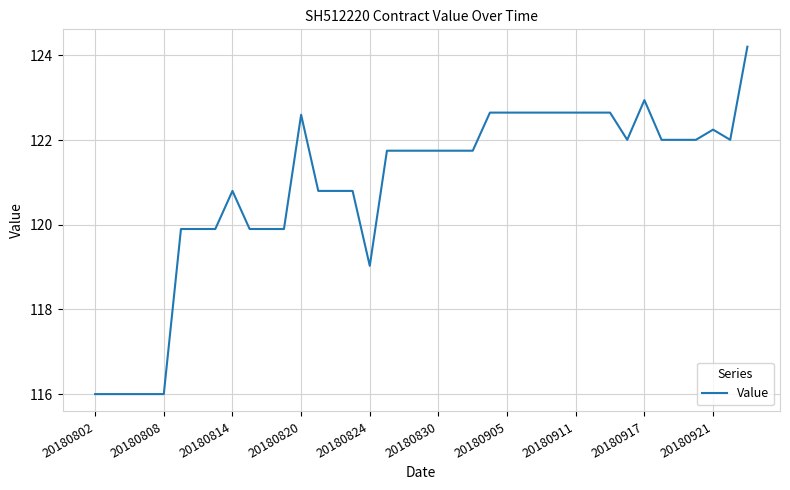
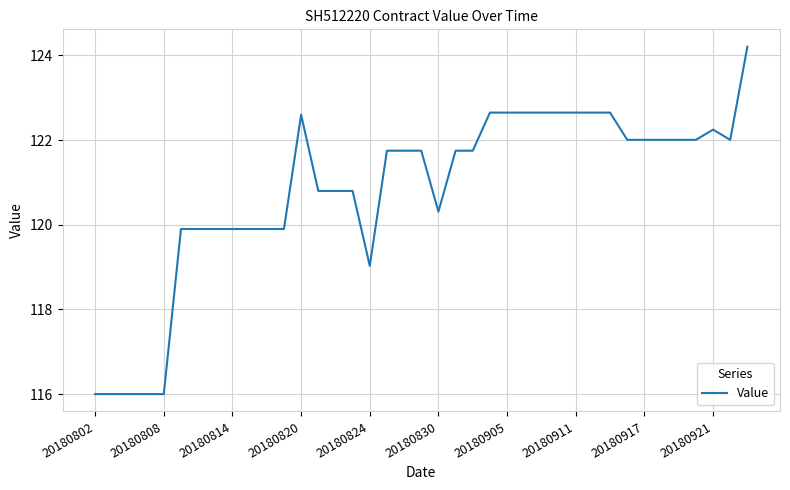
  {
    "20180802": 116.0,
    "20180808": 116.0,
-   "20180814": 120.8,
+   "20180814": 119.9,
    "20180820": 122.6,
    "20180824": 119.0,
-   "20180830": 121.8,
+   "20180830": 120.3,
    "20180905": 122.7,
    "20180911": 122.7,
-   "20180917": 122.9,
+   "20180917": 122.0,
    "20180921": 122.2
  }
